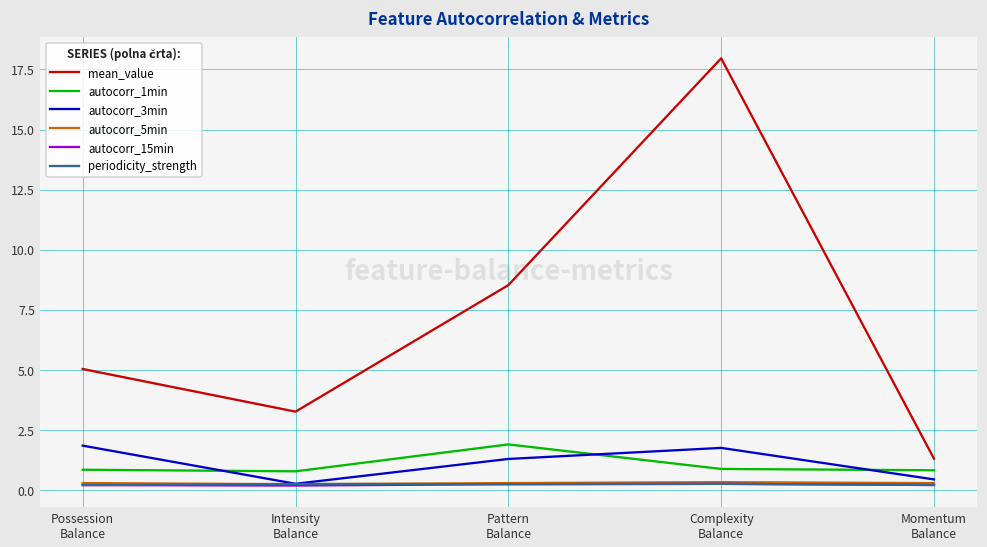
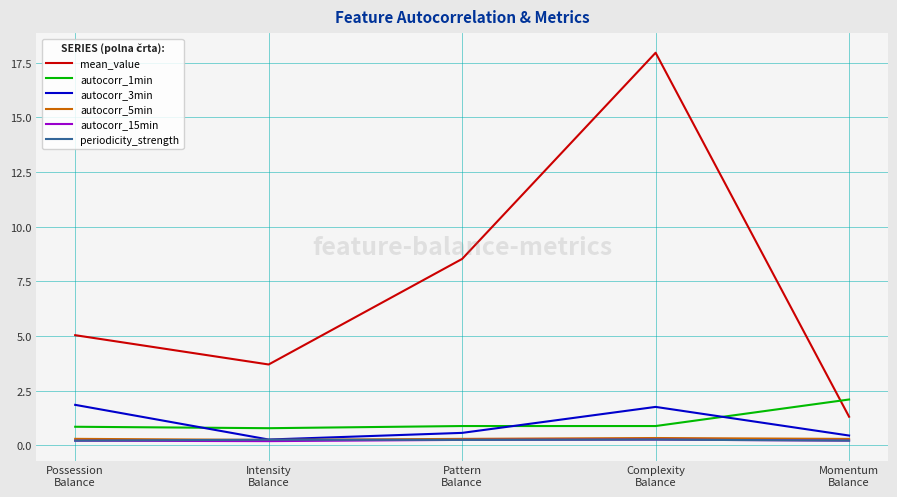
  {
    "mean_value": {
      "Possession Balance": 5.0,
-     "Intensity Balance": 3.3,
+     "Intensity Balance": 3.7,
      "Pattern Balance": 8.5,
      "Complexity Balance": 18.0,
      "Momentum Balance": 1.3
    },
    "autocorr_1min": {
      "Possession Balance": 0.9,
      "Intensity Balance": 0.8,
-     "Pattern Balance": 1.9,
+     "Pattern Balance": 0.9,
      "Complexity Balance": 0.9,
-     "Momentum Balance": 0.8
+     "Momentum Balance": 2.1
    },
    "autocorr_3min": {
      "Possession Balance": 1.9,
-     "Pattern Balance": 1.3,
+     "Pattern Balance": 0.6,
      "Complexity Balance": 1.8,
      "Momentum Balance": 0.5
    }
  }
